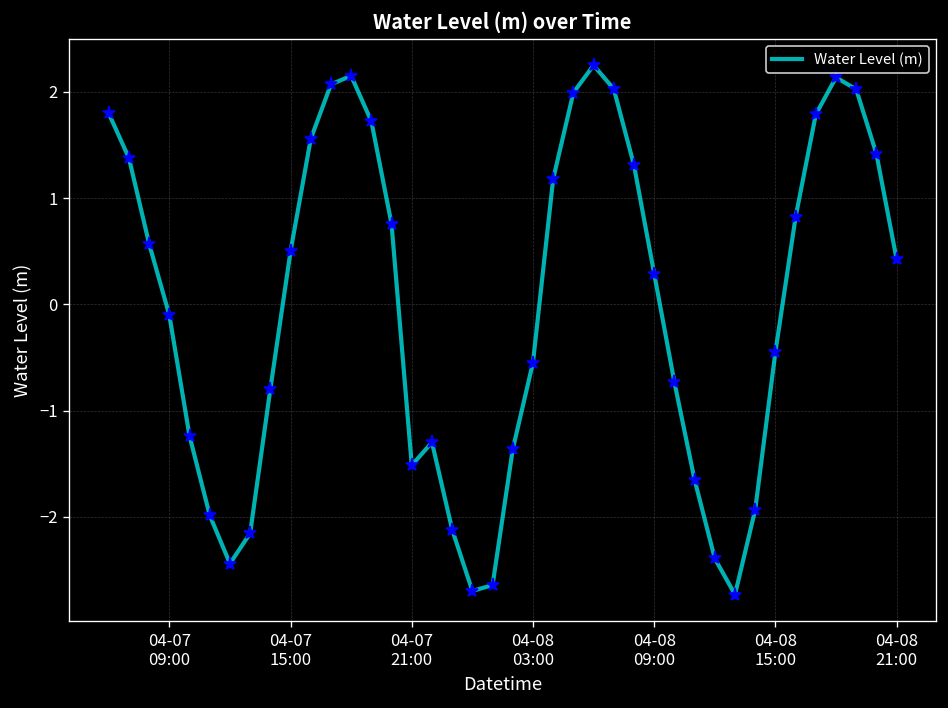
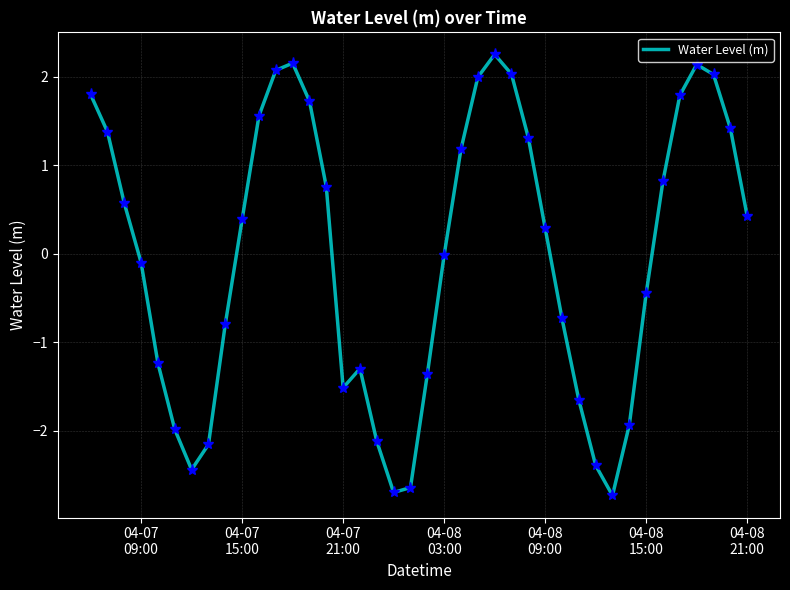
  {
    "04-07 09:00": -0.1,
-   "04-07 15:00": 0.5,
+   "04-07 15:00": 0.4,
    "04-07 21:00": -1.5,
-   "04-08 03:00": -0.5,
+   "04-08 03:00": 0.0,
    "04-08 09:00": 0.3,
    "04-08 15:00": -0.4,
    "04-08 21:00": 0.4
  }
